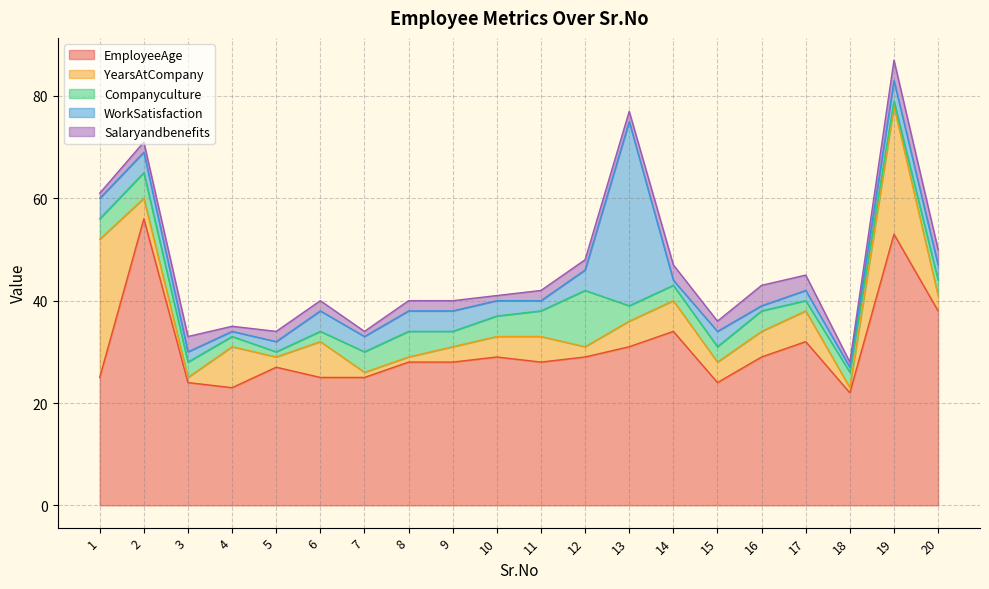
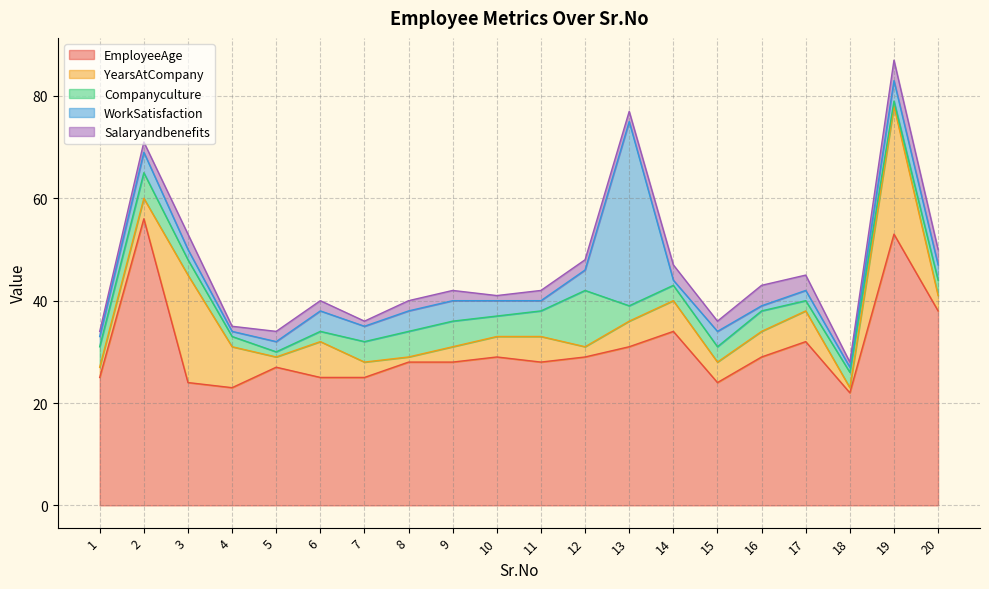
  {
    "EmployeeAge": {
      "1": 25,
      "2": 56,
      "3": 24,
      "4": 23,
      "5": 27,
      "6": 25,
      "7": 25,
      "8": 28,
      "9": 28,
      "10": 29,
      "11": 28,
      "12": 29,
      "13": 31,
      "14": 34,
      "15": 24,
      "16": 29,
      "17": 32,
      "18": 22,
      "19": 53,
      "20": 38
    },
    "YearsAtCompany": {
-     "1": 27,
+     "1": 2,
      "2": 4,
-     "3": 1,
+     "3": 21,
      "4": 8,
      "5": 2,
      "6": 7,
-     "7": 1,
+     "7": 3,
      "8": 1,
      "9": 3,
      "10": 4,
      "11": 5,
      "12": 2,
      "13": 5,
      "14": 6,
      "15": 4,
      "16": 5,
      "17": 6,
      "18": 1,
      "19": 25,
      "20": 3
    },
    "Companyculture": {
      "1": 4,
      "2": 5,
      "3": 3,
      "4": 2,
      "5": 1,
      "6": 2,
      "7": 4,
      "8": 5,
-     "9": 3,
+     "9": 5,
      "10": 4,
      "11": 5,
      "12": 11,
      "13": 3,
      "14": 3,
      "15": 3,
      "16": 4,
      "17": 2,
      "18": 3,
      "19": 1,
      "20": 3
    },
    "WorkSatisfaction": {
-     "1": 4,
+     "1": 2,
      "2": 4,
      "3": 2,
      "4": 1,
      "5": 2,
      "6": 4,
      "7": 3,
      "8": 4,
      "9": 4,
      "10": 3,
      "11": 2,
      "12": 4,
      "13": 36,
      "14": 1,
      "15": 3,
      "16": 1,
      "17": 2,
      "18": 1,
      "19": 4,
      "20": 3
    },
    "Salaryandbenefits": {
      "1": 1,
      "3": 3,
      "4": 1,
      "5": 2,
      "6": 2,
      "7": 1,
      "8": 2,
      "9": 2,
      "10": 1,
      "11": 2,
      "12": 2,
      "13": 2,
      "14": 3,
      "15": 2,
      "16": 4,
      "17": 3,
      "18": 1,
      "19": 4,
      "20": 3
    }
  }
